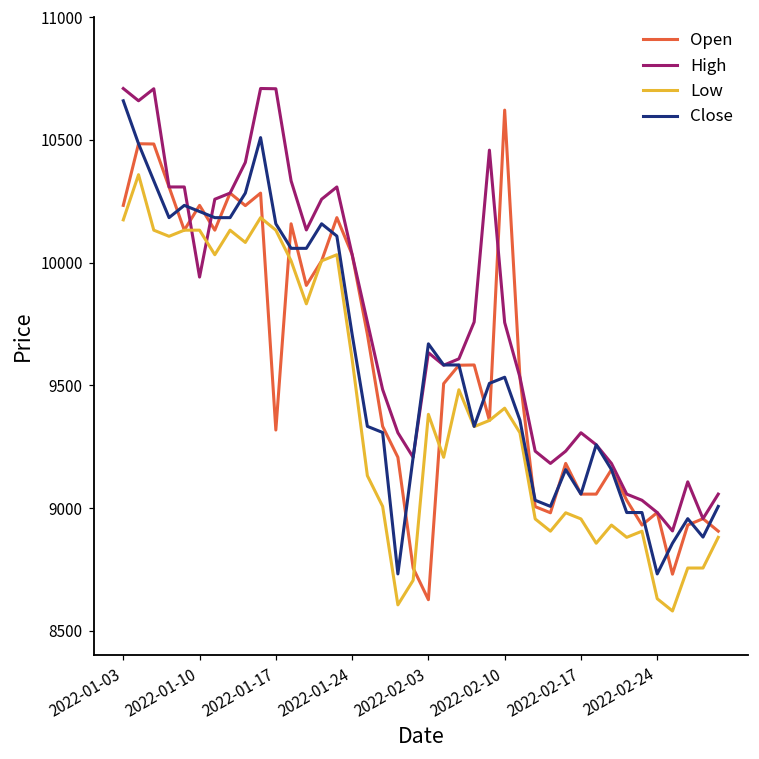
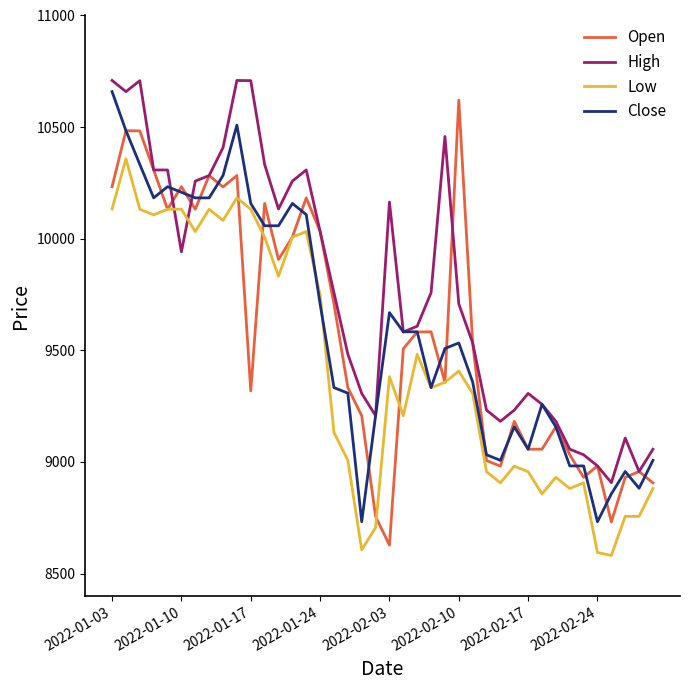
  {
    "Open": {
      "2022-01-03": 10230,
      "2022-01-10": 10230,
      "2022-01-17": 9320,
      "2022-02-03": 8630,
      "2022-02-10": 10620
    },
    "High": {
      "2022-01-03": 10710,
      "2022-01-10": 9940,
      "2022-01-17": 10710,
-     "2022-02-03": 9630,
-     "2022-02-10": 9760,
+     "2022-02-03": 10160,
+     "2022-02-10": 9710,
      "2022-02-17": 9310
    },
    "Low": {
-     "2022-01-03": 10170,
+     "2022-01-03": 10130,
      "2022-01-10": 10130,
      "2022-01-17": 10130,
-     "2022-01-24": 9610,
+     "2022-01-24": 9750,
      "2022-02-03": 9380,
      "2022-02-10": 9410,
      "2022-02-17": 8960,
-     "2022-02-24": 8630
+     "2022-02-24": 8590
    },
    "Close": {
      "2022-01-03": 10660,
      "2022-01-10": 10210,
      "2022-01-17": 10160,
      "2022-01-24": 9710,
      "2022-02-03": 9670,
      "2022-02-10": 9530,
      "2022-02-24": 8730
    }
  }
